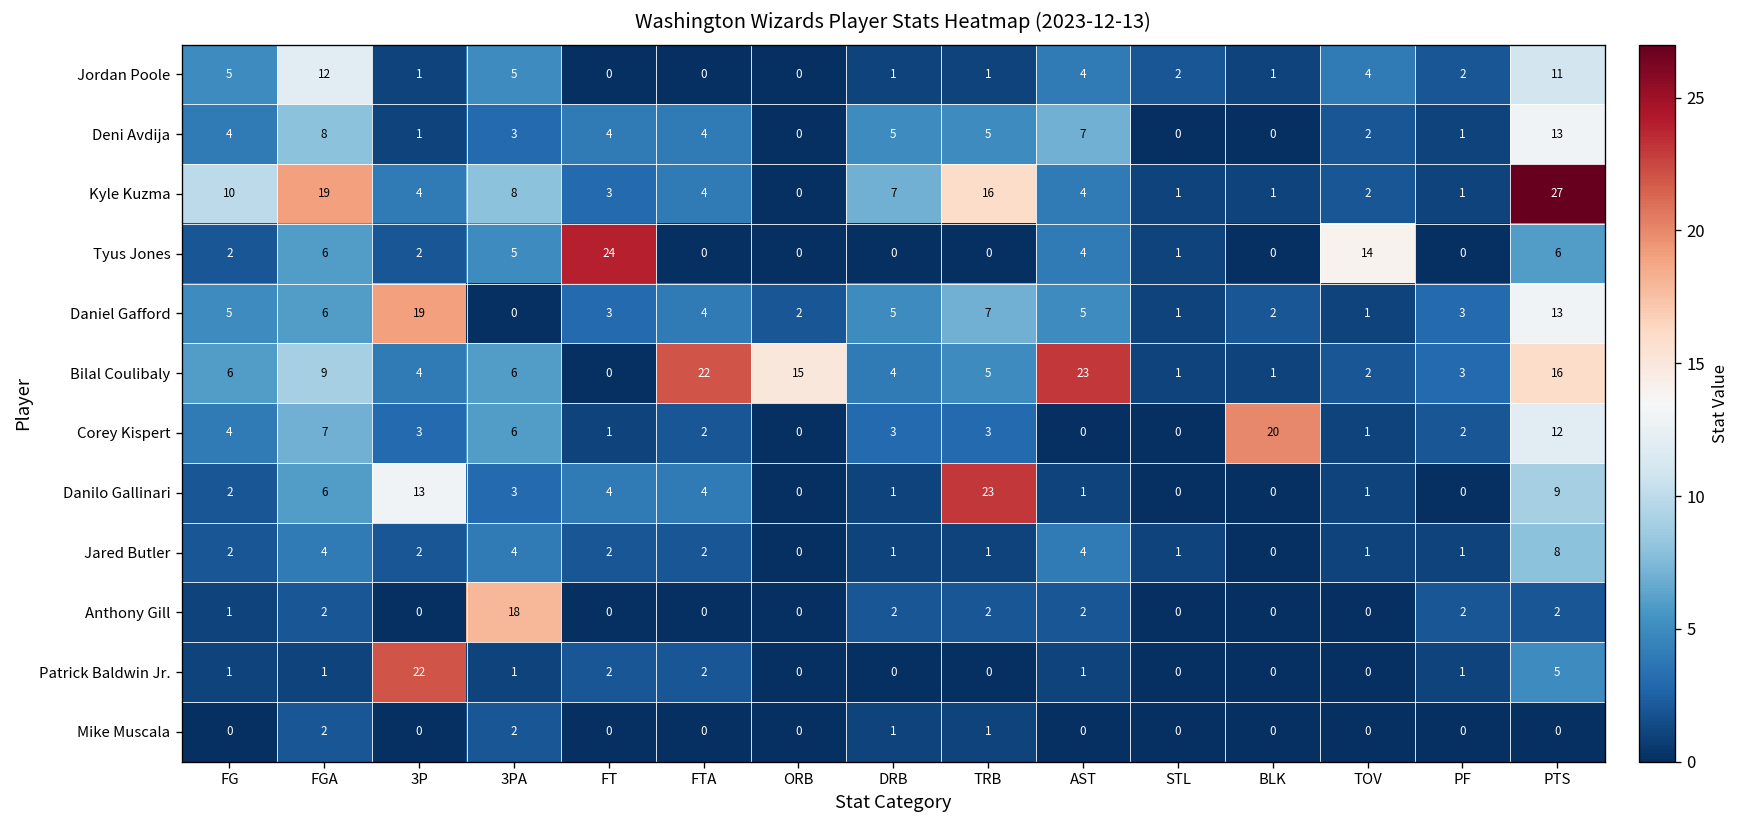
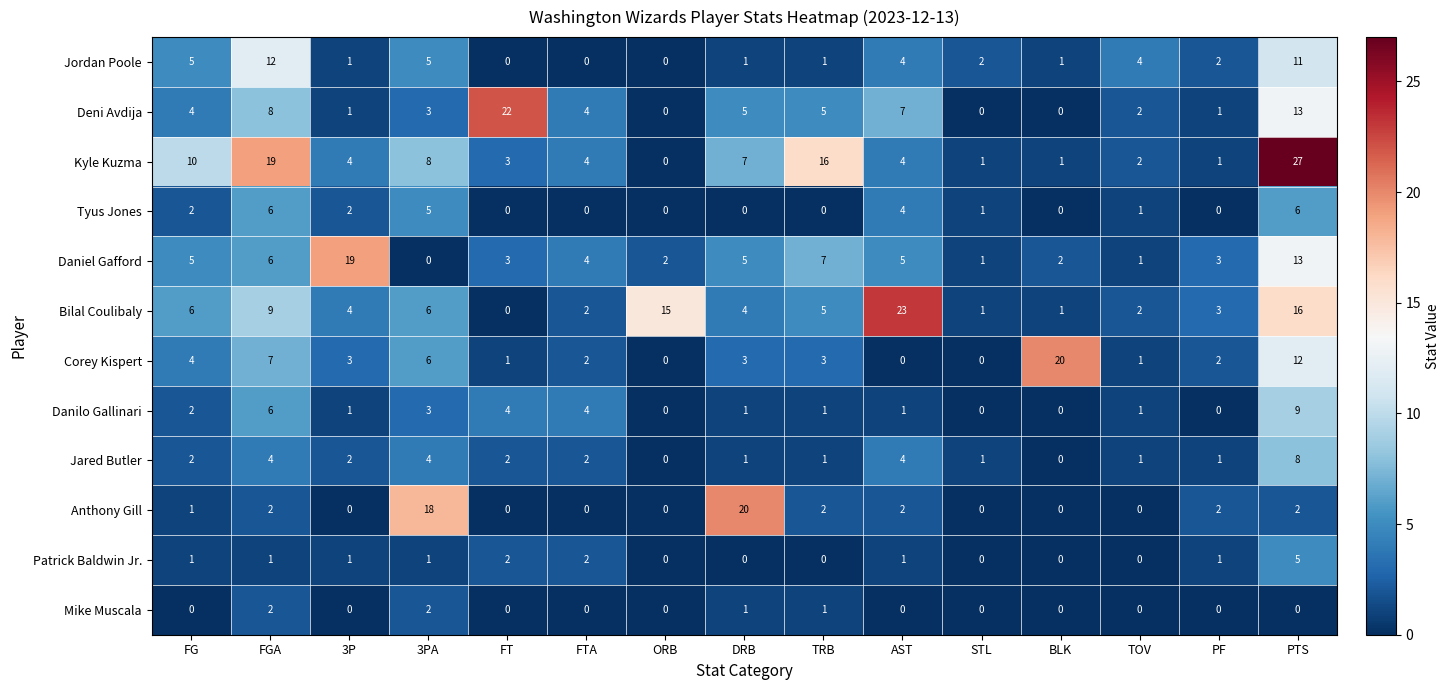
  {
    "Jordan Poole": {
      "FG": 5,
      "FGA": 12,
      "3P": 1,
      "3PA": 5,
      "FT": 0,
      "FTA": 0,
      "ORB": 0,
      "DRB": 1,
      "TRB": 1,
      "AST": 4,
      "STL": 2,
      "BLK": 1,
      "TOV": 4,
      "PF": 2,
      "PTS": 11
    },
    "Deni Avdija": {
      "FG": 4,
      "FGA": 8,
      "3P": 1,
      "3PA": 3,
-     "FT": 4,
+     "FT": 22,
      "FTA": 4,
      "ORB": 0,
      "DRB": 5,
      "TRB": 5,
      "AST": 7,
      "STL": 0,
      "BLK": 0,
      "TOV": 2,
      "PF": 1,
      "PTS": 13
    },
    "Kyle Kuzma": {
      "FG": 10,
      "FGA": 19,
      "3P": 4,
      "3PA": 8,
      "FT": 3,
      "FTA": 4,
      "ORB": 0,
      "DRB": 7,
      "TRB": 16,
      "AST": 4,
      "STL": 1,
      "BLK": 1,
      "TOV": 2,
      "PF": 1,
      "PTS": 27
    },
    "Tyus Jones": {
      "FG": 2,
      "FGA": 6,
      "3P": 2,
      "3PA": 5,
-     "FT": 24,
+     "FT": 0,
      "FTA": 0,
      "ORB": 0,
      "DRB": 0,
      "TRB": 0,
      "AST": 4,
      "STL": 1,
      "BLK": 0,
-     "TOV": 14,
+     "TOV": 1,
      "PF": 0,
      "PTS": 6
    },
    "Daniel Gafford": {
      "FG": 5,
      "FGA": 6,
      "3P": 19,
      "3PA": 0,
      "FT": 3,
      "FTA": 4,
      "ORB": 2,
      "DRB": 5,
      "TRB": 7,
      "AST": 5,
      "STL": 1,
      "BLK": 2,
      "TOV": 1,
      "PF": 3,
      "PTS": 13
    },
    "Bilal Coulibaly": {
      "FG": 6,
      "FGA": 9,
      "3P": 4,
      "3PA": 6,
      "FT": 0,
-     "FTA": 22,
+     "FTA": 2,
      "ORB": 15,
      "DRB": 4,
      "TRB": 5,
      "AST": 23,
      "STL": 1,
      "BLK": 1,
      "TOV": 2,
      "PF": 3,
      "PTS": 16
    },
    "Corey Kispert": {
      "FG": 4,
      "FGA": 7,
      "3P": 3,
      "3PA": 6,
      "FT": 1,
      "FTA": 2,
      "ORB": 0,
      "DRB": 3,
      "TRB": 3,
      "AST": 0,
      "STL": 0,
      "BLK": 20,
      "TOV": 1,
      "PF": 2,
      "PTS": 12
    },
    "Danilo Gallinari": {
      "FG": 2,
      "FGA": 6,
-     "3P": 13,
+     "3P": 1,
      "3PA": 3,
      "FT": 4,
      "FTA": 4,
      "ORB": 0,
      "DRB": 1,
-     "TRB": 23,
+     "TRB": 1,
      "AST": 1,
      "STL": 0,
      "BLK": 0,
      "TOV": 1,
      "PF": 0,
      "PTS": 9
    },
    "Jared Butler": {
      "FG": 2,
      "FGA": 4,
      "3P": 2,
      "3PA": 4,
      "FT": 2,
      "FTA": 2,
      "ORB": 0,
      "DRB": 1,
      "TRB": 1,
      "AST": 4,
      "STL": 1,
      "BLK": 0,
      "TOV": 1,
      "PF": 1,
      "PTS": 8
    },
    "Anthony Gill": {
      "FG": 1,
      "FGA": 2,
      "3P": 0,
      "3PA": 18,
      "FT": 0,
      "FTA": 0,
      "ORB": 0,
-     "DRB": 2,
+     "DRB": 20,
      "TRB": 2,
      "AST": 2,
      "STL": 0,
      "BLK": 0,
      "TOV": 0,
      "PF": 2,
      "PTS": 2
    },
    "Patrick Baldwin Jr.": {
      "FG": 1,
      "FGA": 1,
-     "3P": 22,
+     "3P": 1,
      "3PA": 1,
      "FT": 2,
      "FTA": 2,
      "ORB": 0,
      "DRB": 0,
      "TRB": 0,
      "AST": 1,
      "STL": 0,
      "BLK": 0,
      "TOV": 0,
      "PF": 1,
      "PTS": 5
    },
    "Mike Muscala": {
      "FG": 0,
      "FGA": 2,
      "3P": 0,
      "3PA": 2,
      "FT": 0,
      "FTA": 0,
      "ORB": 0,
      "DRB": 1,
      "TRB": 1,
      "AST": 0,
      "STL": 0,
      "BLK": 0,
      "TOV": 0,
      "PF": 0,
      "PTS": 0
    }
  }
